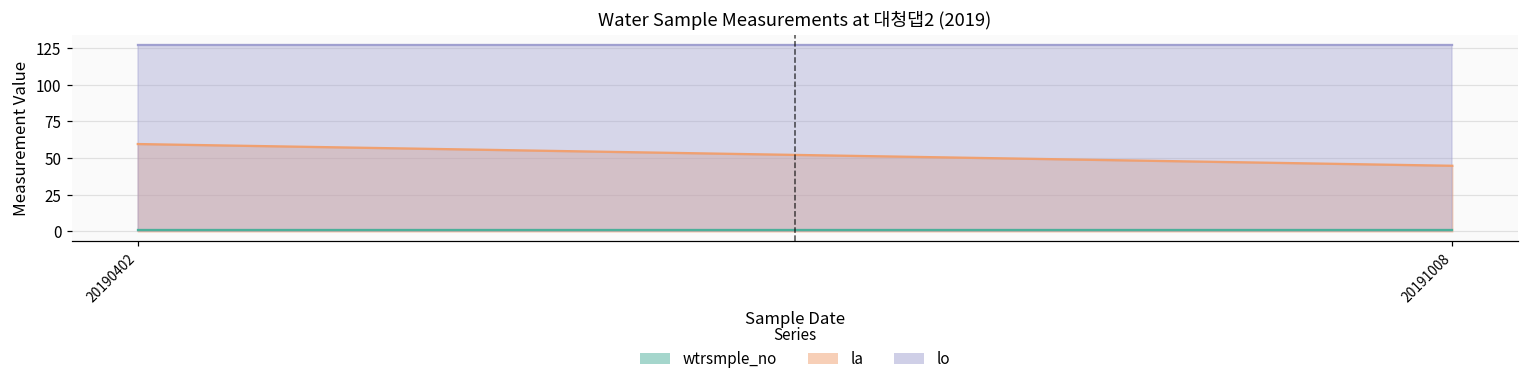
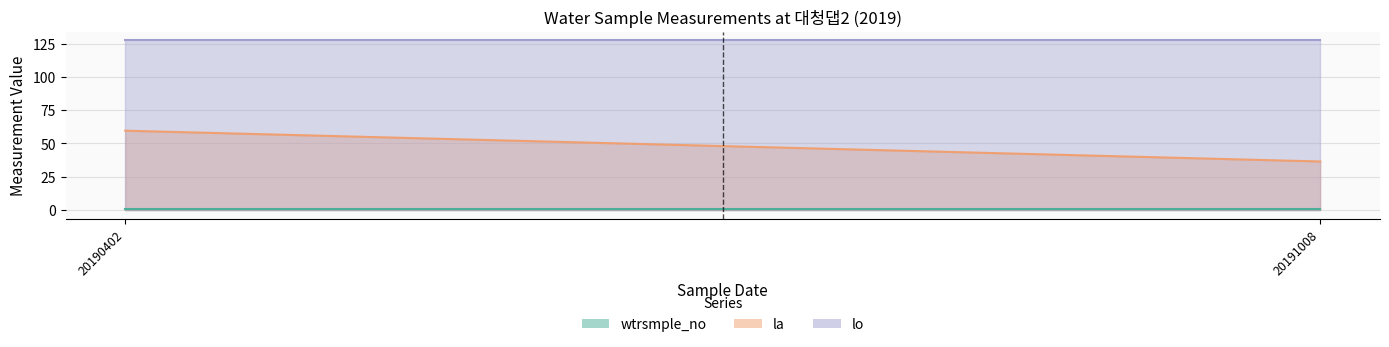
  {
    "wtrsmple_no": {
      "20190402": 1,
      "20191008": 1
    },
    "la": {
      "20190402": 60,
-     "20191008": 45
+     "20191008": 36
    },
    "lo": {
      "20190402": 127,
      "20191008": 127
    }
  }
